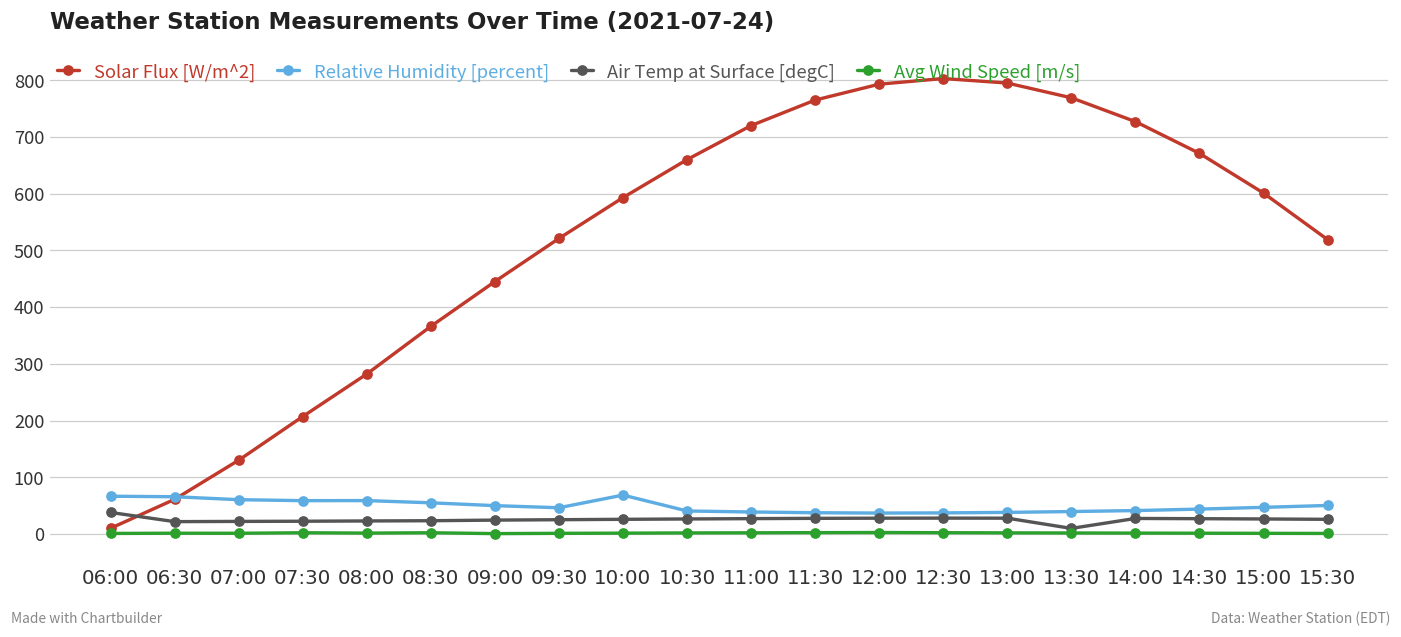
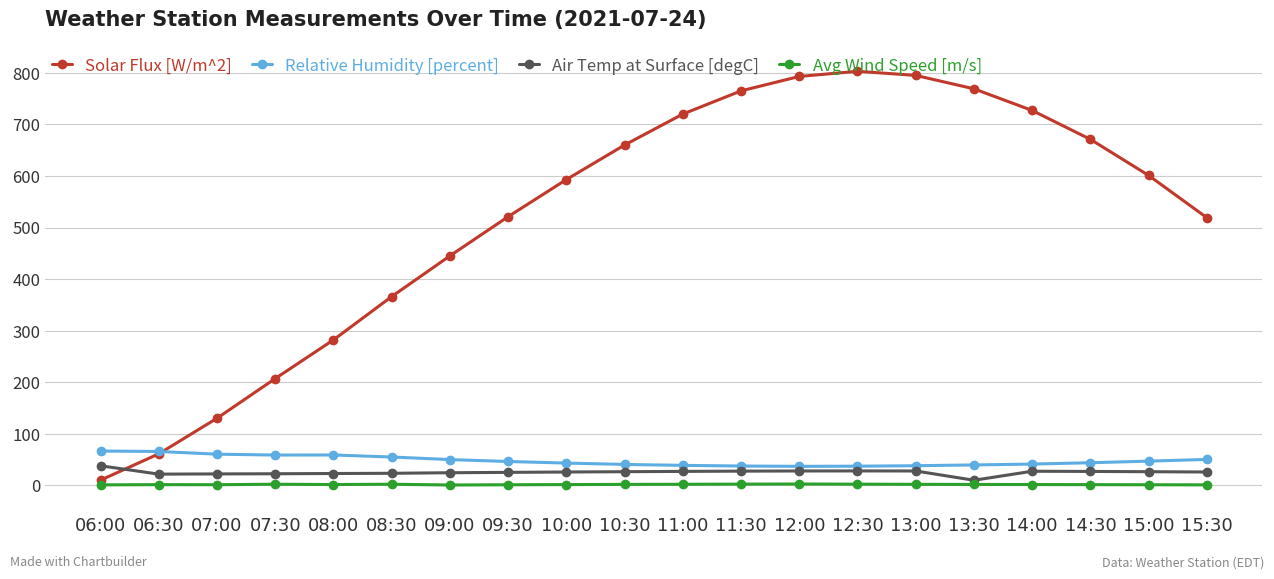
  {
    "Solar Flux [W/m^2]": {
      "06:00": 10,
      "07:00": 130,
      "07:30": 210,
      "08:00": 280,
      "08:30": 370,
      "09:00": 450,
      "09:30": 520,
      "10:00": 590,
      "10:30": 660,
      "11:00": 720,
      "11:30": 770,
      "12:00": 790,
      "12:30": 800,
      "13:00": 800,
      "13:30": 770,
      "14:00": 730,
      "14:30": 670,
      "15:00": 600,
      "15:30": 520
    },
    "Relative Humidity [percent]": {
      "06:00": 70,
      "07:00": 60,
      "07:30": 60,
      "08:00": 60,
      "08:30": 50,
      "09:00": 50,
      "09:30": 50,
-     "10:00": 70,
+     "10:00": 40,
      "10:30": 40,
      "11:00": 40,
      "11:30": 40,
      "12:00": 40,
      "12:30": 40,
      "13:00": 40,
      "13:30": 40,
      "14:00": 40,
      "14:30": 40,
      "15:00": 50,
      "15:30": 50
    },
    "Air Temp at Surface [degC]": {
      "06:00": 40,
      "06:30": 20,
      "07:00": 20,
      "07:30": 20,
      "08:00": 20,
      "08:30": 20,
      "09:00": 20,
      "09:30": 30,
      "10:00": 30,
      "10:30": 30,
      "11:00": 30,
      "11:30": 30,
      "12:00": 30,
      "12:30": 30,
      "13:00": 30,
      "13:30": 10,
      "14:00": 30,
      "14:30": 30,
      "15:00": 30,
      "15:30": 30
    },
    "Avg Wind Speed [m/s]": {
      "06:00": 0,
      "06:30": 0,
      "07:00": 0,
      "07:30": 0,
      "08:00": 0,
      "08:30": 0,
      "09:00": 0,
      "09:30": 0,
      "10:00": 0,
      "10:30": 0,
      "11:00": 0,
      "11:30": 0,
      "12:00": 0,
      "12:30": 0,
      "13:00": 0,
      "13:30": 0,
      "14:00": 0,
      "14:30": 0,
      "15:00": 0,
      "15:30": 0
    }
  }
